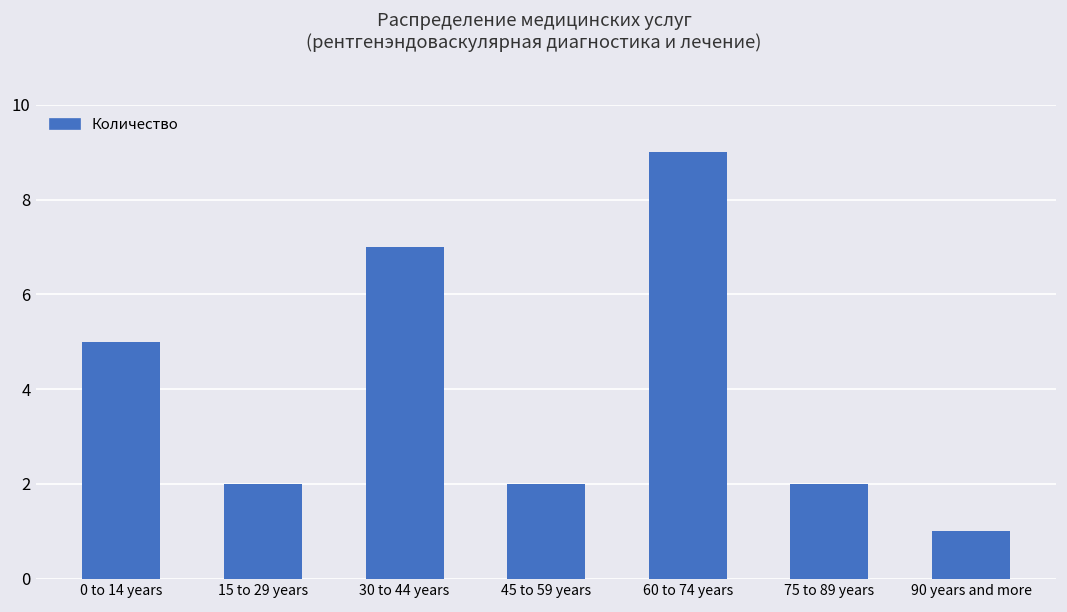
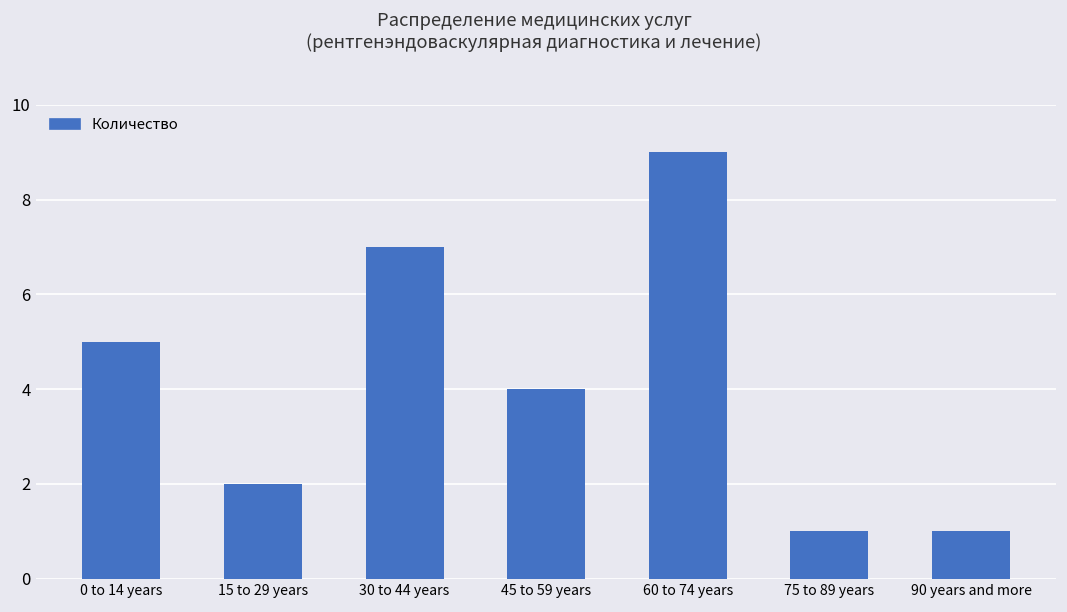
  {
    "0 to 14 years": 5,
    "15 to 29 years": 2,
    "30 to 44 years": 7,
-   "45 to 59 years": 2,
+   "45 to 59 years": 4,
    "60 to 74 years": 9,
-   "75 to 89 years": 2,
+   "75 to 89 years": 1,
    "90 years and more": 1
  }
